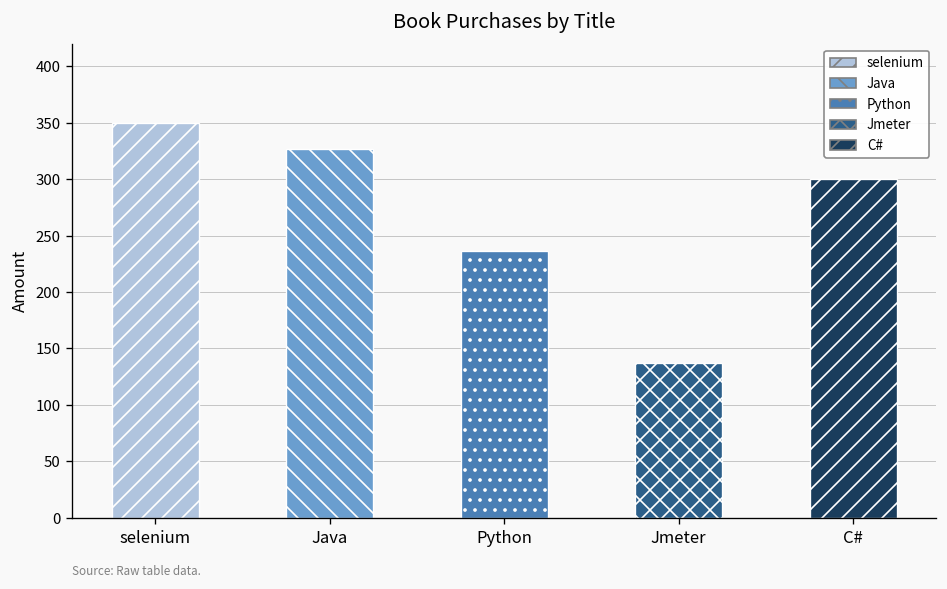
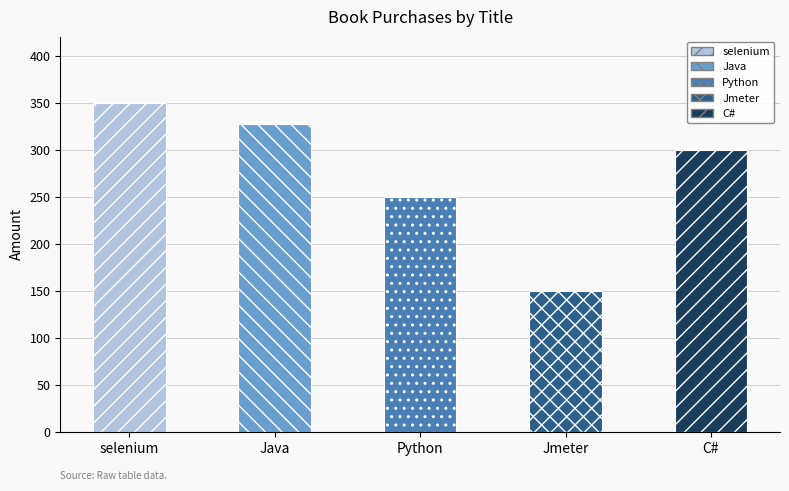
  {
    "selenium": 350,
    "Java": 330,
-   "Python": 240,
-   "Jmeter": 140,
+   "Python": 250,
+   "Jmeter": 150,
    "C#": 300
  }
